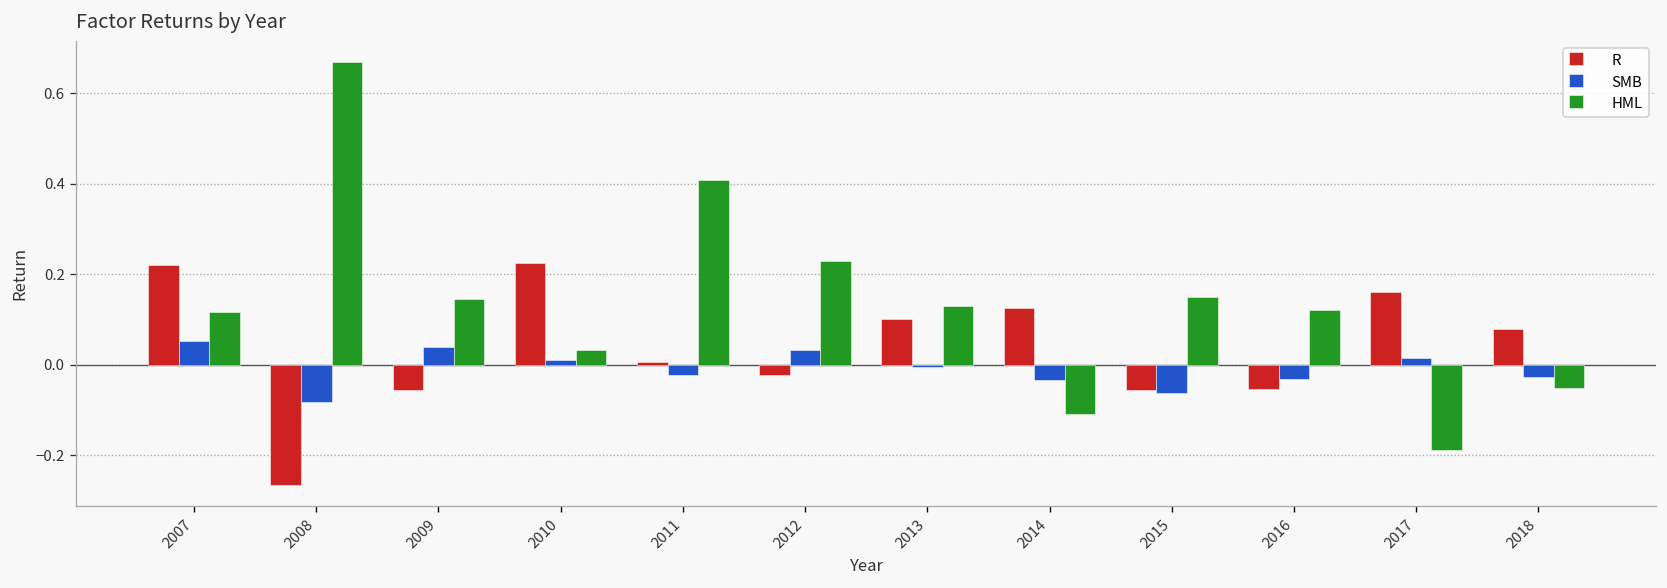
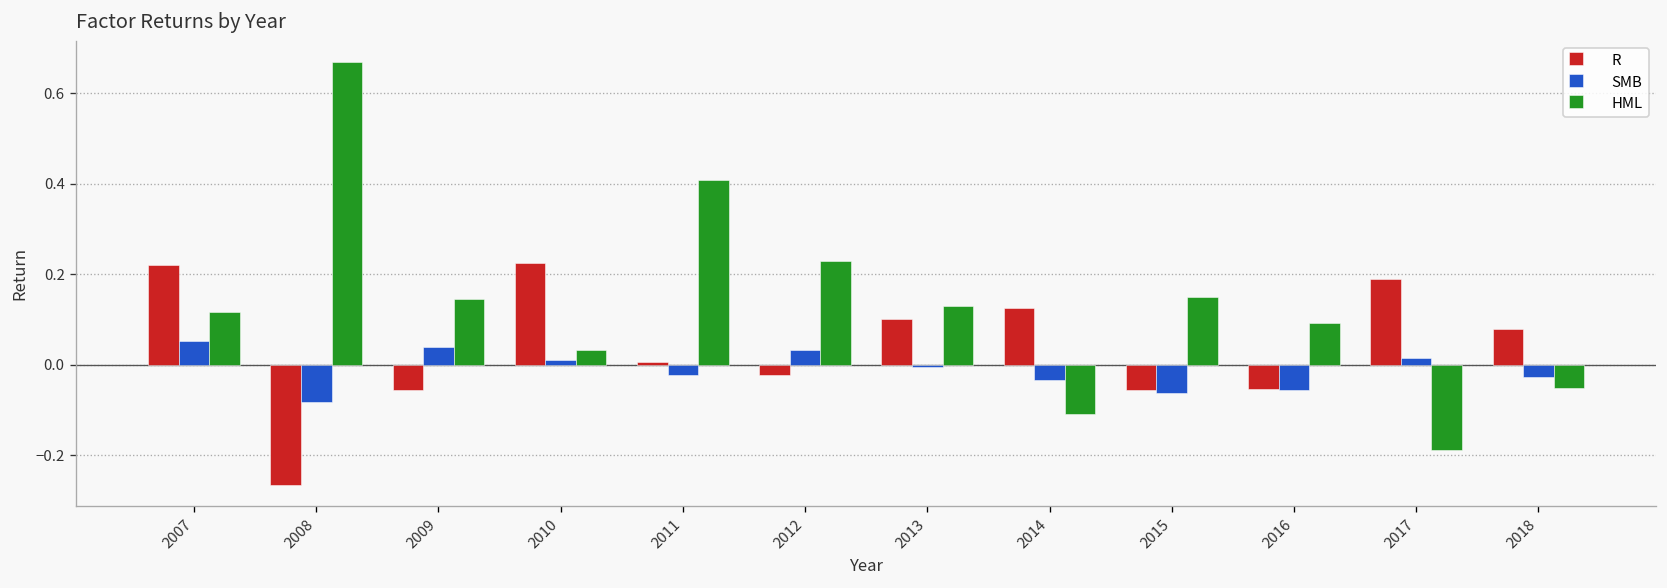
  {
    "R": {
      "2007": 0.22,
      "2008": -0.27,
      "2009": -0.06,
      "2010": 0.23,
      "2011": 0.01,
      "2012": -0.02,
      "2013": 0.10,
      "2014": 0.13,
      "2015": -0.06,
      "2016": -0.05,
-     "2017": 0.16,
+     "2017": 0.19,
      "2018": 0.08
    },
    "SMB": {
      "2007": 0.05,
      "2008": -0.08,
      "2009": 0.04,
      "2010": 0.01,
      "2011": -0.02,
      "2012": 0.03,
      "2014": -0.03,
      "2015": -0.06,
-     "2016": -0.03,
+     "2016": -0.06,
      "2017": 0.02,
      "2018": -0.03
    },
    "HML": {
      "2007": 0.12,
      "2008": 0.67,
      "2009": 0.15,
      "2010": 0.03,
      "2011": 0.41,
      "2012": 0.23,
      "2013": 0.13,
      "2014": -0.11,
      "2015": 0.15,
-     "2016": 0.12,
+     "2016": 0.09,
      "2017": -0.19,
      "2018": -0.05
    }
  }
